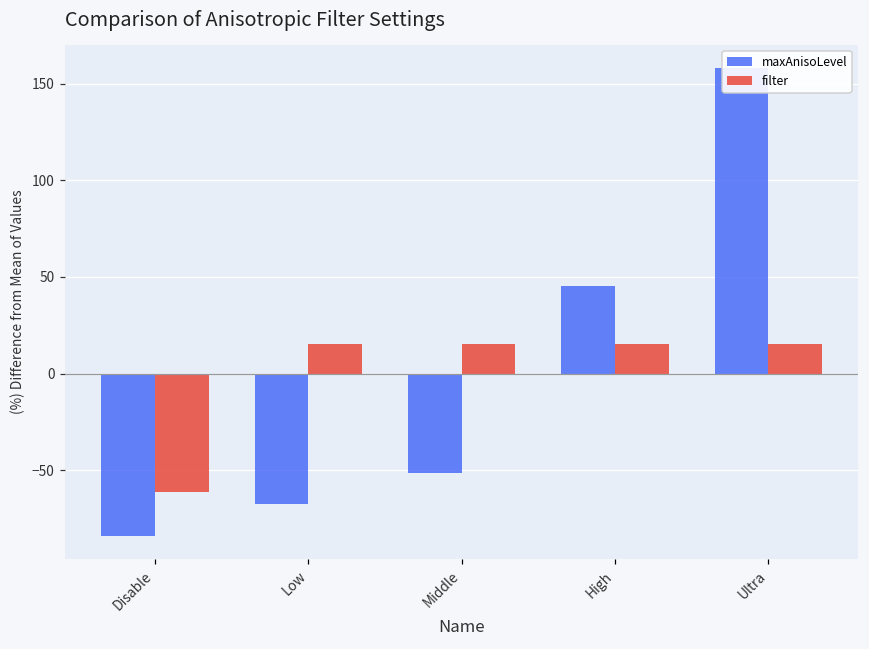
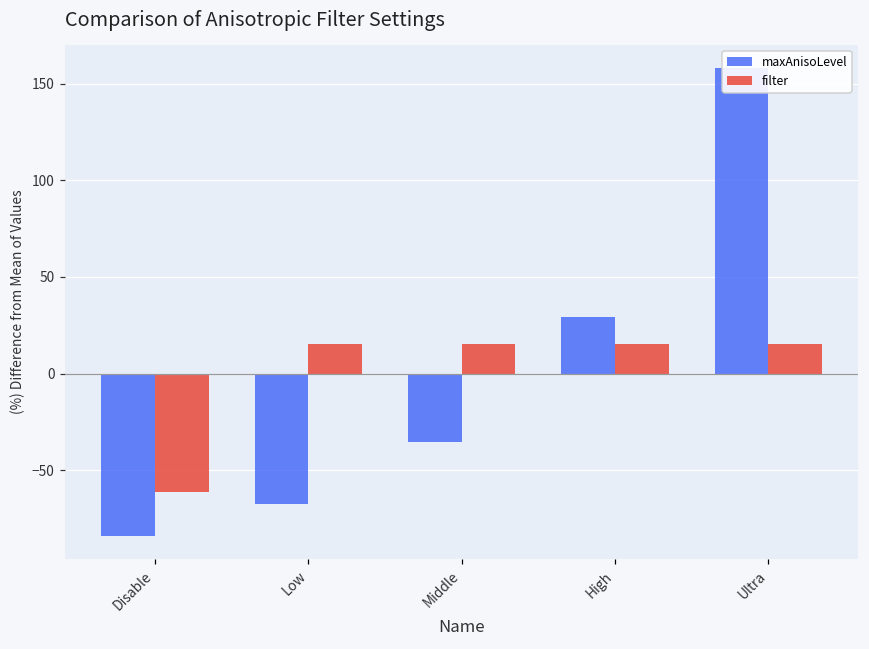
  {
    "maxAnisoLevel": {
      "Disable": -84,
      "Low": -68,
-     "Middle": -52,
-     "High": 45
+     "Middle": -35,
+     "High": 29
    },
    "filter": {
      "Disable": -62,
      "Low": 15,
      "Middle": 15,
      "High": 15,
      "Ultra": 15
    }
  }
